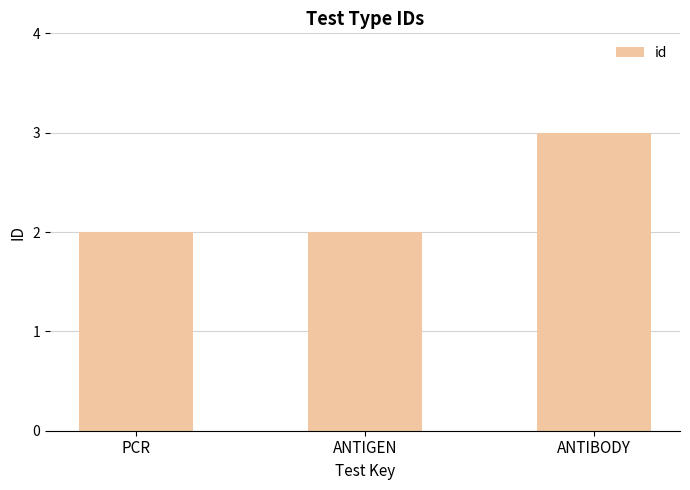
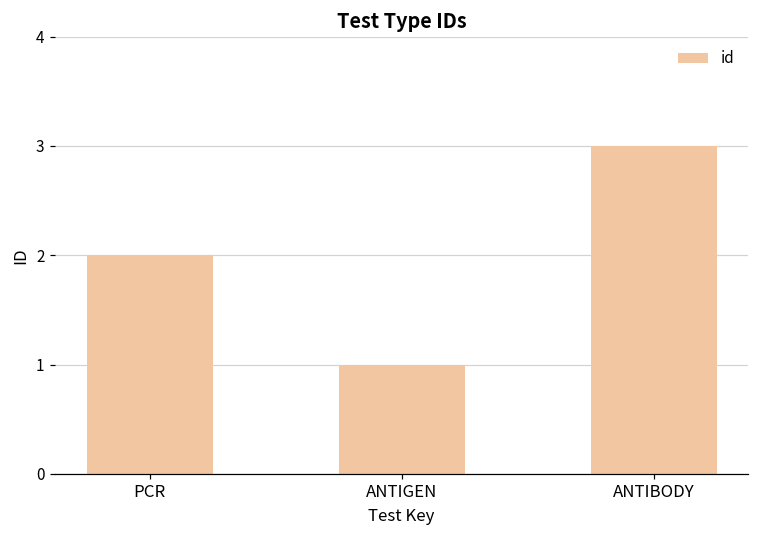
  {
    "PCR": 2,
-   "ANTIGEN": 2,
+   "ANTIGEN": 1,
    "ANTIBODY": 3
  }
